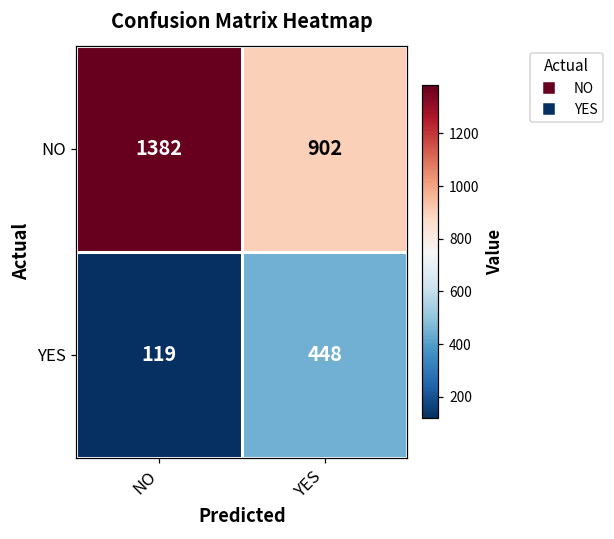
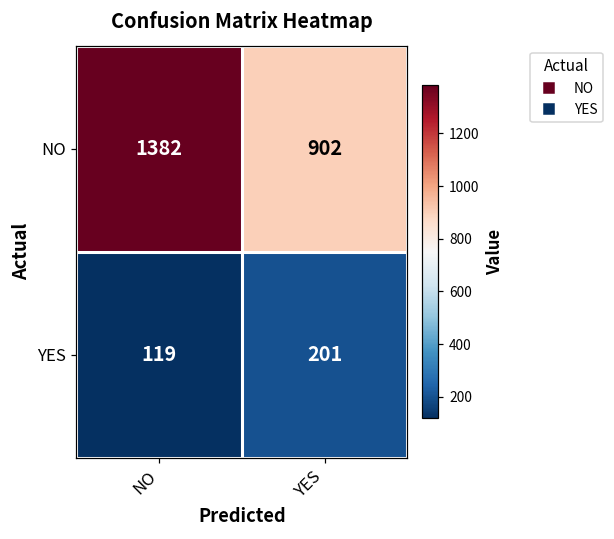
  {
    "NO": {
      "NO": 1382,
      "YES": 902
    },
    "YES": {
      "NO": 119,
-     "YES": 448
+     "YES": 201
    }
  }
